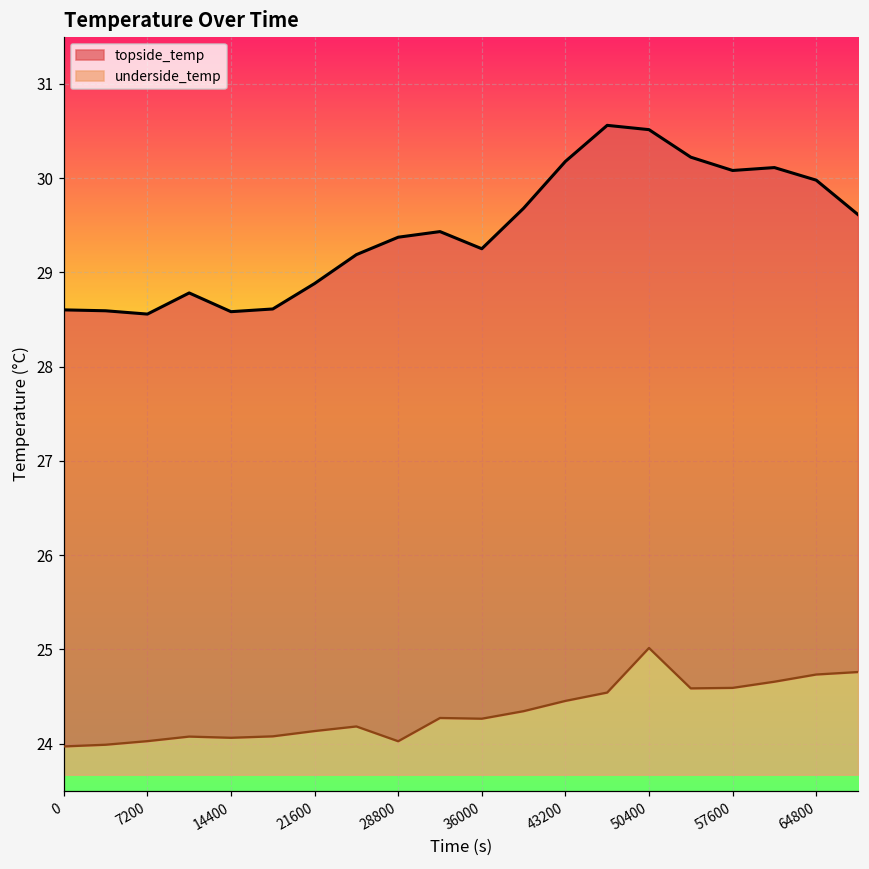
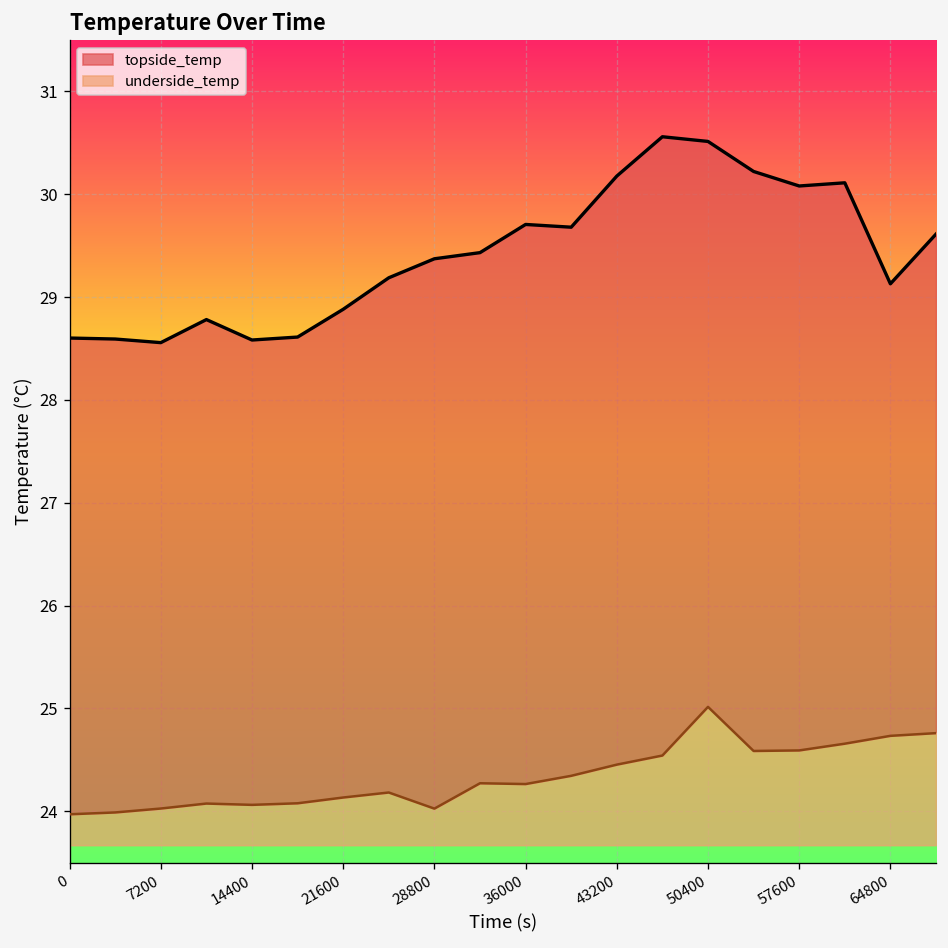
  {
    "topside_temp": {
      "0": 28.6,
      "7200": 28.6,
      "14400": 28.6,
      "21600": 28.9,
      "28800": 29.4,
-     "36000": 29.3,
+     "36000": 29.7,
      "43200": 30.2,
      "50400": 30.5,
      "57600": 30.1,
-     "64800": 30.0
+     "64800": 29.1
    },
    "underside_temp": {
      "0": 24.0,
      "7200": 24.0,
      "14400": 24.1,
      "21600": 24.1,
      "28800": 24.0,
      "36000": 24.3,
      "43200": 24.5,
      "50400": 25.0,
      "57600": 24.6,
      "64800": 24.7
    }
  }
